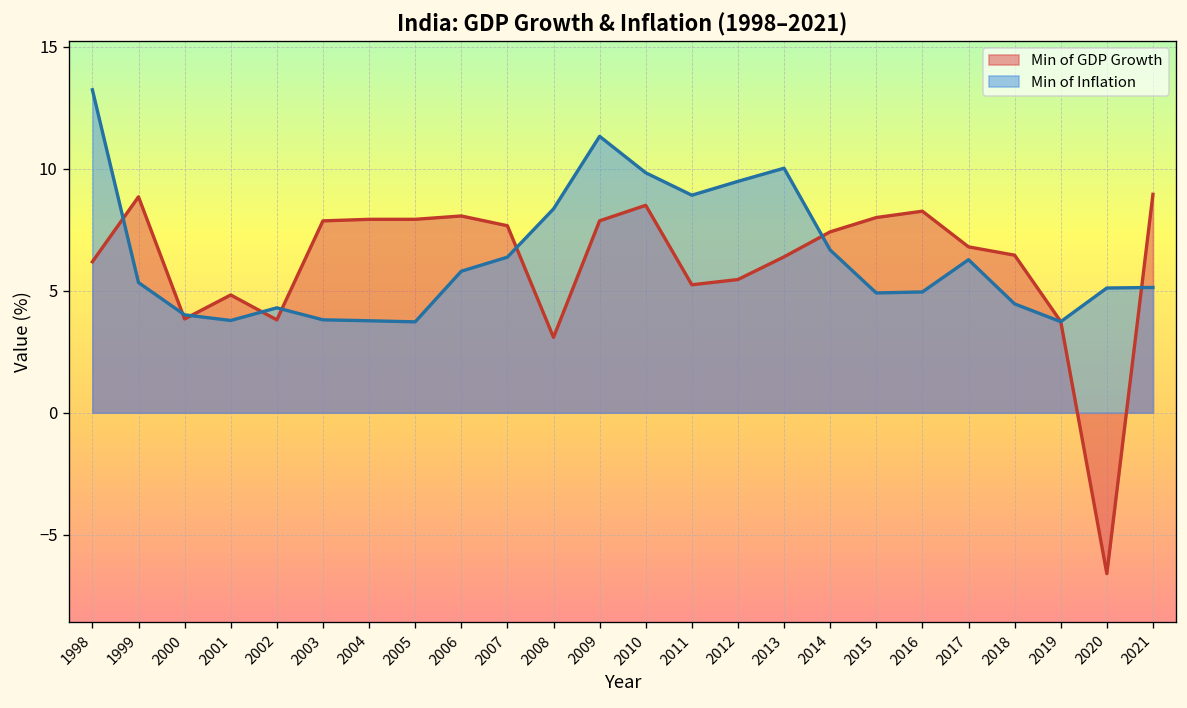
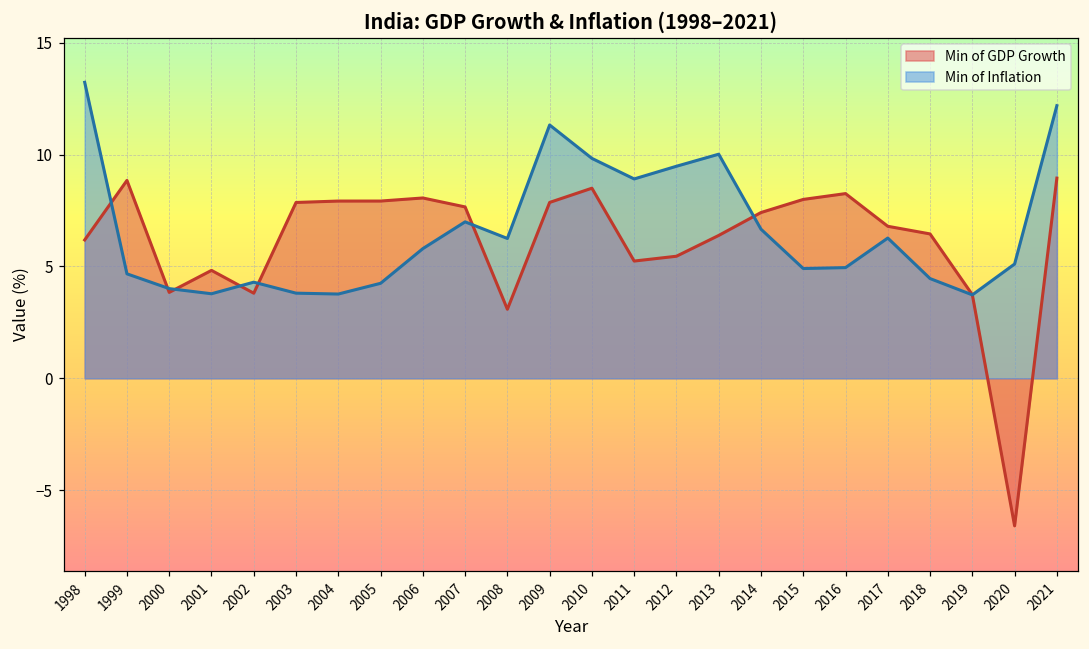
  {
    "Min of Inflation": {
      "1998": 13.2,
-     "1999": 5.3,
+     "1999": 4.7,
      "2000": 4.0,
      "2001": 3.8,
      "2002": 4.3,
      "2003": 3.8,
      "2004": 3.8,
-     "2005": 3.7,
+     "2005": 4.2,
      "2006": 5.8,
-     "2007": 6.4,
-     "2008": 8.3,
+     "2007": 7.0,
+     "2008": 6.3,
      "2009": 11.3,
      "2010": 9.8,
      "2011": 8.9,
      "2012": 9.5,
      "2013": 10.0,
      "2014": 6.7,
      "2015": 4.9,
      "2016": 4.9,
      "2017": 6.3,
      "2018": 4.5,
      "2020": 5.1,
-     "2021": 5.1
+     "2021": 12.2
    }
  }
